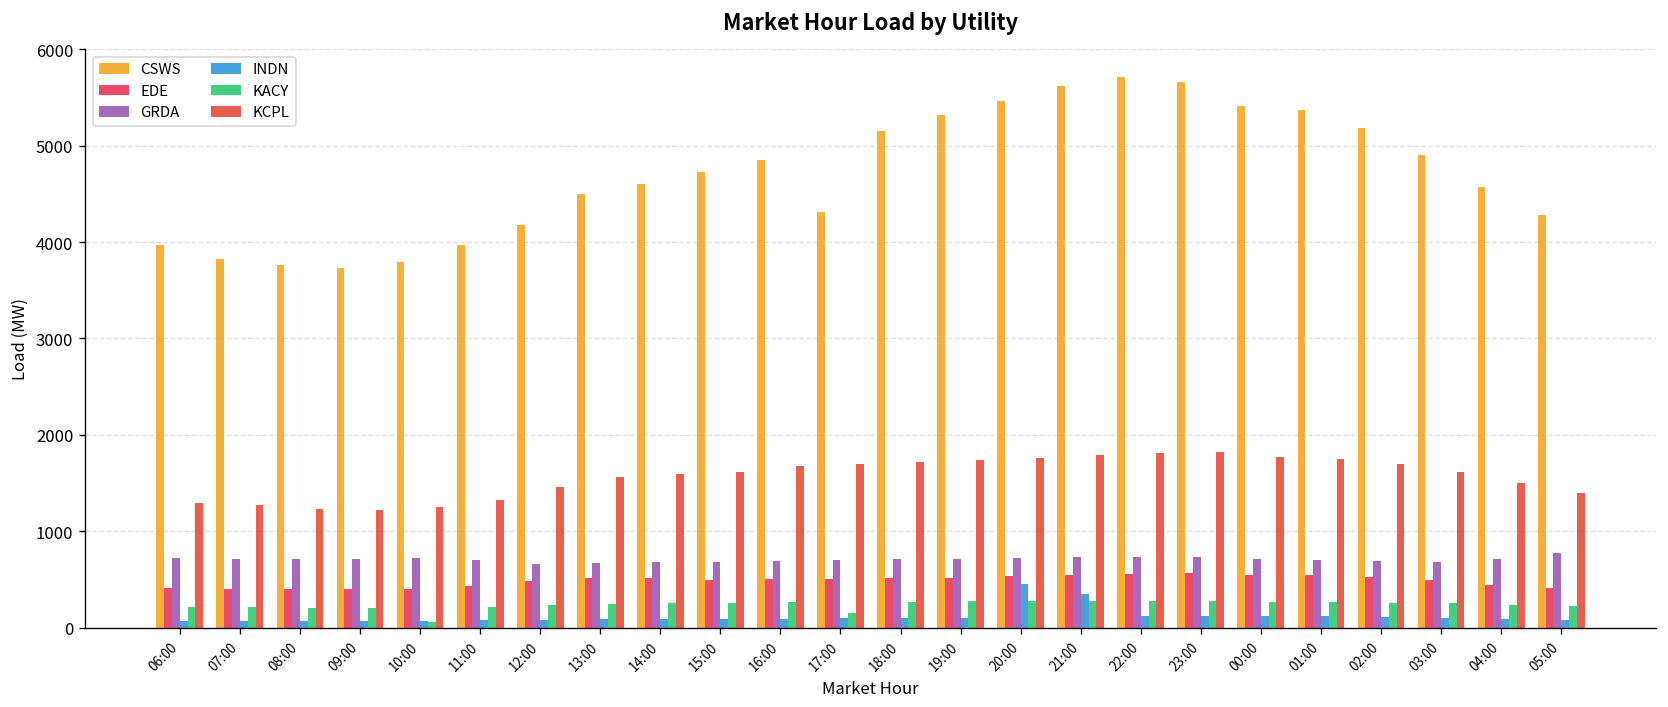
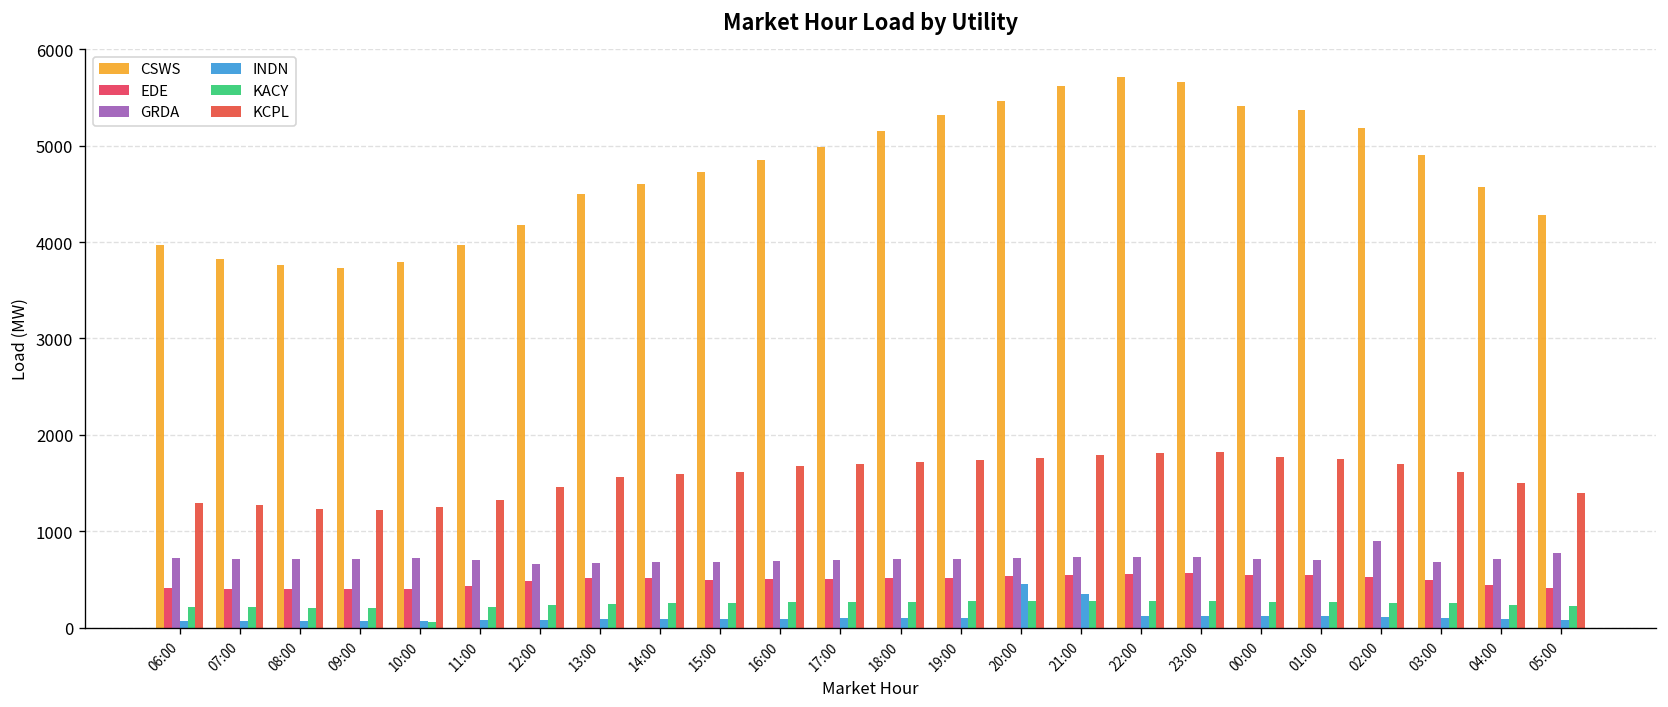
  {
    "CSWS": {
      "06:00": 4000,
      "07:00": 3800,
      "08:00": 3800,
      "09:00": 3700,
      "10:00": 3800,
      "11:00": 4000,
      "12:00": 4200,
      "13:00": 4500,
      "14:00": 4600,
      "15:00": 4700,
      "16:00": 4900,
-     "17:00": 4300,
+     "17:00": 5000,
      "18:00": 5100,
      "19:00": 5300,
      "20:00": 5500,
      "21:00": 5600,
      "22:00": 5700,
      "23:00": 5700,
      "00:00": 5400,
      "01:00": 5400,
      "02:00": 5200,
      "03:00": 4900,
      "04:00": 4600,
      "05:00": 4300
    },
    "GRDA": {
      "06:00": 700,
      "07:00": 700,
      "08:00": 700,
      "09:00": 700,
      "10:00": 700,
      "11:00": 700,
      "12:00": 700,
      "13:00": 700,
      "14:00": 700,
      "15:00": 700,
      "16:00": 700,
      "17:00": 700,
      "18:00": 700,
      "19:00": 700,
      "20:00": 700,
      "21:00": 700,
      "22:00": 700,
      "23:00": 700,
      "00:00": 700,
      "01:00": 700,
-     "02:00": 700,
+     "02:00": 900,
      "03:00": 700,
      "04:00": 700,
      "05:00": 800
    },
    "INDN": {
      "06:00": 100,
      "07:00": 100,
      "08:00": 100,
      "09:00": 100,
      "10:00": 100,
      "11:00": 100,
      "12:00": 100,
      "13:00": 100,
      "14:00": 100,
      "15:00": 100,
      "16:00": 100,
      "17:00": 100,
      "18:00": 100,
      "19:00": 100,
      "20:00": 500,
      "21:00": 400,
      "22:00": 100,
      "23:00": 100,
      "00:00": 100,
      "01:00": 100,
      "02:00": 100,
      "03:00": 100,
      "04:00": 100,
      "05:00": 100
    },
    "KACY": {
      "06:00": 200,
      "07:00": 200,
      "08:00": 200,
      "09:00": 200,
      "10:00": 100,
      "11:00": 200,
      "12:00": 200,
      "13:00": 200,
      "14:00": 300,
      "15:00": 300,
      "16:00": 300,
-     "17:00": 100,
+     "17:00": 300,
      "18:00": 300,
      "19:00": 300,
      "20:00": 300,
      "21:00": 300,
      "22:00": 300,
      "23:00": 300,
      "00:00": 300,
      "01:00": 300,
      "02:00": 300,
      "03:00": 300,
      "04:00": 200,
      "05:00": 200
    }
  }
